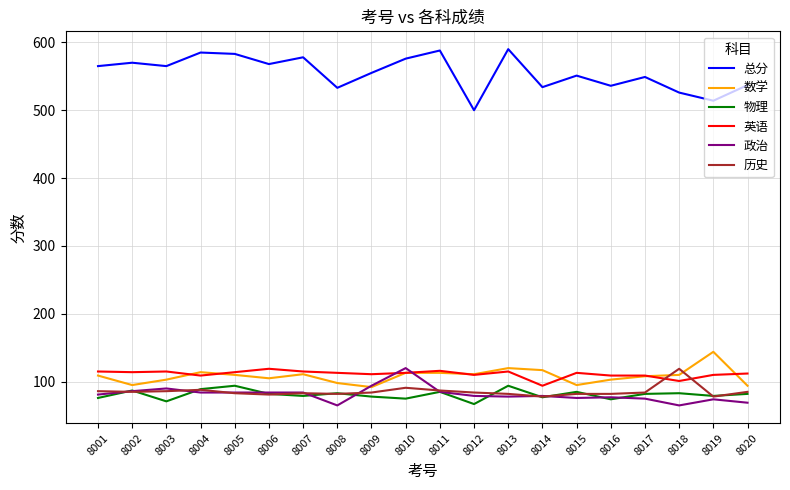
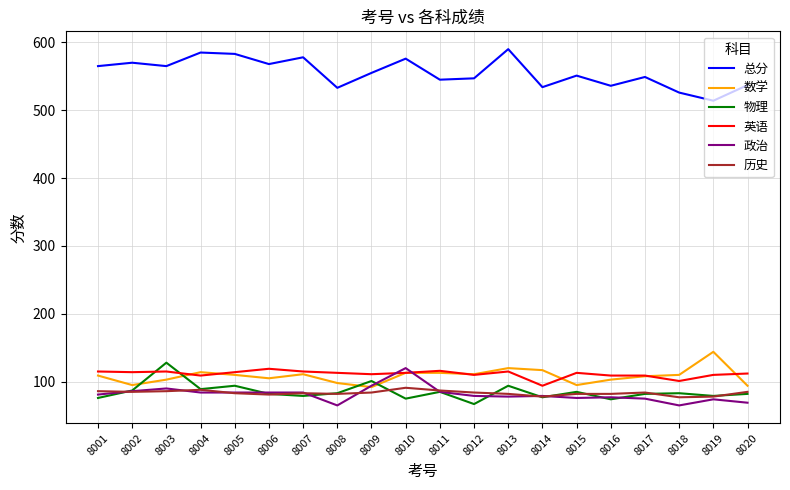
  {
    "总分": {
      "8001": 570,
      "8002": 570,
      "8003": 570,
      "8004": 590,
      "8005": 580,
      "8006": 570,
      "8007": 580,
      "8008": 530,
      "8009": 560,
      "8010": 580,
-     "8011": 590,
-     "8012": 500,
+     "8011": 550,
+     "8012": 550,
      "8013": 590,
      "8014": 530,
      "8015": 550,
      "8016": 540,
      "8017": 550,
      "8018": 530
    },
    "数学": {
      "8001": 110,
      "8002": 100,
      "8003": 100,
      "8004": 110,
      "8005": 110,
      "8006": 110,
      "8007": 110,
      "8008": 100,
      "8013": 120,
      "8014": 120,
      "8015": 100,
      "8016": 100,
      "8018": 110,
      "8019": 140,
      "8020": 90
    },
    "物理": {
      "8001": 80,
-     "8003": 70,
+     "8003": 130,
      "8005": 90,
      "8007": 80,
-     "8009": 80,
+     "8009": 100,
      "8010": 80,
      "8012": 70,
      "8013": 90,
      "8018": 80
    },
    "英语": {
      "8001": 120,
      "8002": 110,
      "8003": 120,
      "8004": 110,
      "8005": 110,
      "8006": 120,
      "8007": 120,
      "8008": 110,
      "8009": 110,
      "8013": 120,
      "8014": 90,
      "8015": 110,
      "8016": 110,
      "8018": 100,
      "8019": 110,
      "8020": 110
    },
    "政治": {
      "8001": 80,
      "8003": 90,
      "8004": 80,
      "8008": 70,
      "8010": 120,
      "8012": 80,
      "8013": 80,
      "8015": 80,
      "8017": 80,
      "8018": 70,
      "8019": 70,
      "8020": 70
    },
    "历史": {
      "8001": 90,
      "8003": 90,
      "8009": 80,
      "8010": 90,
      "8012": 80,
      "8013": 80,
      "8016": 80,
-     "8018": 120
+     "8018": 80
    }
  }
